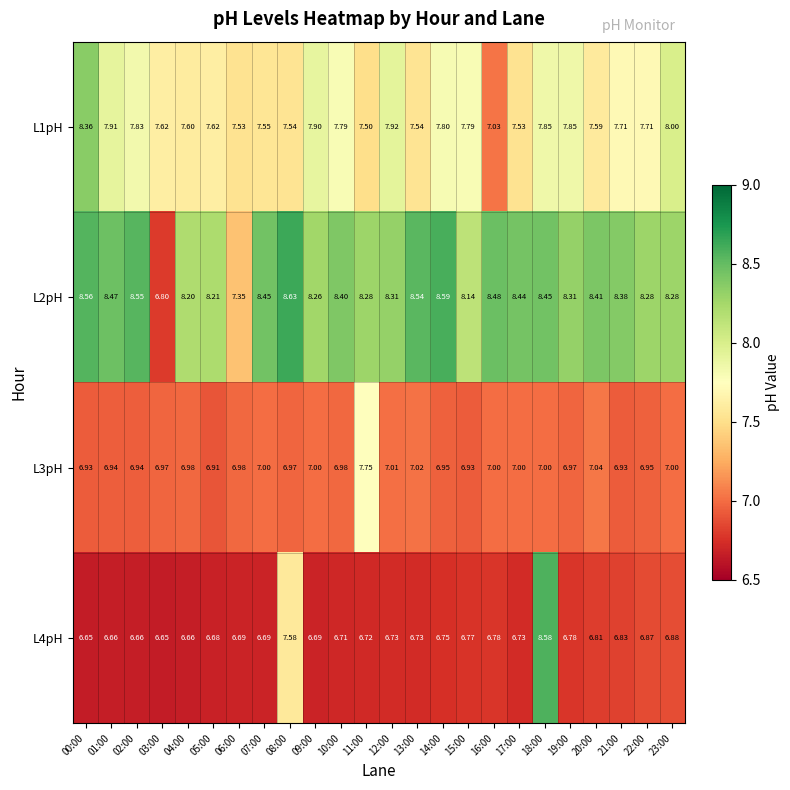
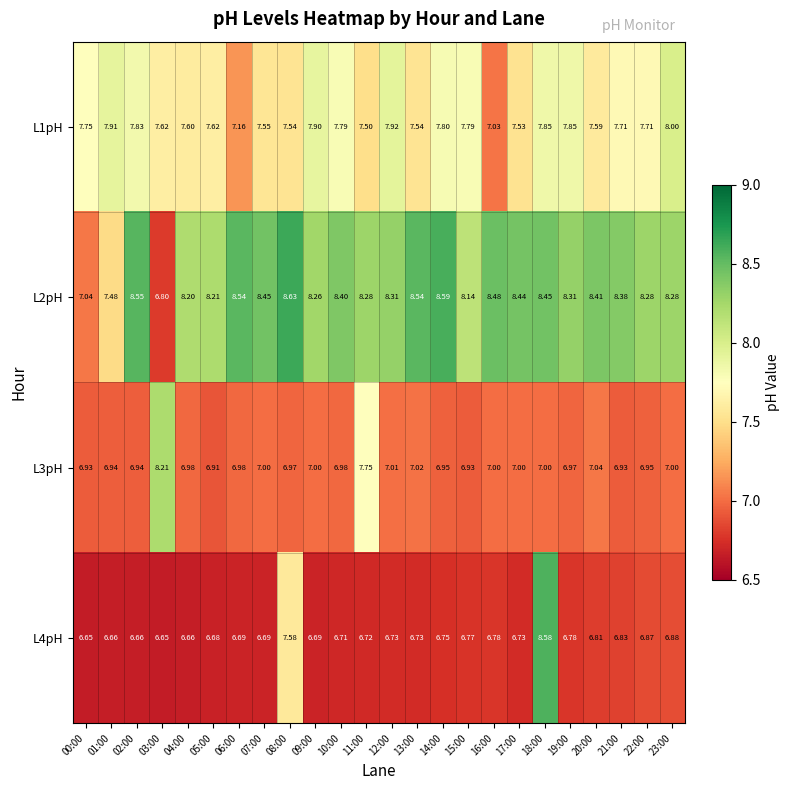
  {
    "L1pH": {
-     "00:00": 8.36,
+     "00:00": 7.75,
      "01:00": 7.91,
      "02:00": 7.83,
      "03:00": 7.62,
      "04:00": 7.60,
      "05:00": 7.62,
-     "06:00": 7.53,
+     "06:00": 7.16,
      "07:00": 7.55,
      "08:00": 7.54,
      "09:00": 7.90,
      "10:00": 7.79,
      "11:00": 7.50,
      "12:00": 7.92,
      "13:00": 7.54,
      "14:00": 7.80,
      "15:00": 7.79,
      "16:00": 7.03,
      "17:00": 7.53,
      "18:00": 7.85,
      "19:00": 7.85,
      "20:00": 7.59,
      "21:00": 7.71,
      "22:00": 7.71,
      "23:00": 8.00
    },
    "L2pH": {
-     "00:00": 8.56,
-     "01:00": 8.47,
+     "00:00": 7.04,
+     "01:00": 7.48,
      "02:00": 8.55,
      "03:00": 6.80,
      "04:00": 8.20,
      "05:00": 8.21,
-     "06:00": 7.35,
+     "06:00": 8.54,
      "07:00": 8.45,
      "08:00": 8.63,
      "09:00": 8.26,
      "10:00": 8.40,
      "11:00": 8.28,
      "12:00": 8.31,
      "13:00": 8.54,
      "14:00": 8.59,
      "15:00": 8.14,
      "16:00": 8.48,
      "17:00": 8.44,
      "18:00": 8.45,
      "19:00": 8.31,
      "20:00": 8.41,
      "21:00": 8.38,
      "22:00": 8.28,
      "23:00": 8.28
    },
    "L3pH": {
      "00:00": 6.93,
      "01:00": 6.94,
      "02:00": 6.94,
-     "03:00": 6.97,
+     "03:00": 8.21,
      "04:00": 6.98,
      "05:00": 6.91,
      "06:00": 6.98,
      "07:00": 7.00,
      "08:00": 6.97,
      "09:00": 7.00,
      "10:00": 6.98,
      "11:00": 7.75,
      "12:00": 7.01,
      "13:00": 7.02,
      "14:00": 6.95,
      "15:00": 6.93,
      "16:00": 7.00,
      "17:00": 7.00,
      "18:00": 7.00,
      "19:00": 6.97,
      "20:00": 7.04,
      "21:00": 6.93,
      "22:00": 6.95,
      "23:00": 7.00
    },
    "L4pH": {
      "00:00": 6.65,
      "01:00": 6.66,
      "02:00": 6.66,
      "03:00": 6.65,
      "04:00": 6.66,
      "05:00": 6.68,
      "06:00": 6.69,
      "07:00": 6.69,
      "08:00": 7.58,
      "09:00": 6.69,
      "10:00": 6.71,
      "11:00": 6.72,
      "12:00": 6.73,
      "13:00": 6.73,
      "14:00": 6.75,
      "15:00": 6.77,
      "16:00": 6.78,
      "17:00": 6.73,
      "18:00": 8.58,
      "19:00": 6.78,
      "20:00": 6.81,
      "21:00": 6.83,
      "22:00": 6.87,
      "23:00": 6.88
    }
  }
